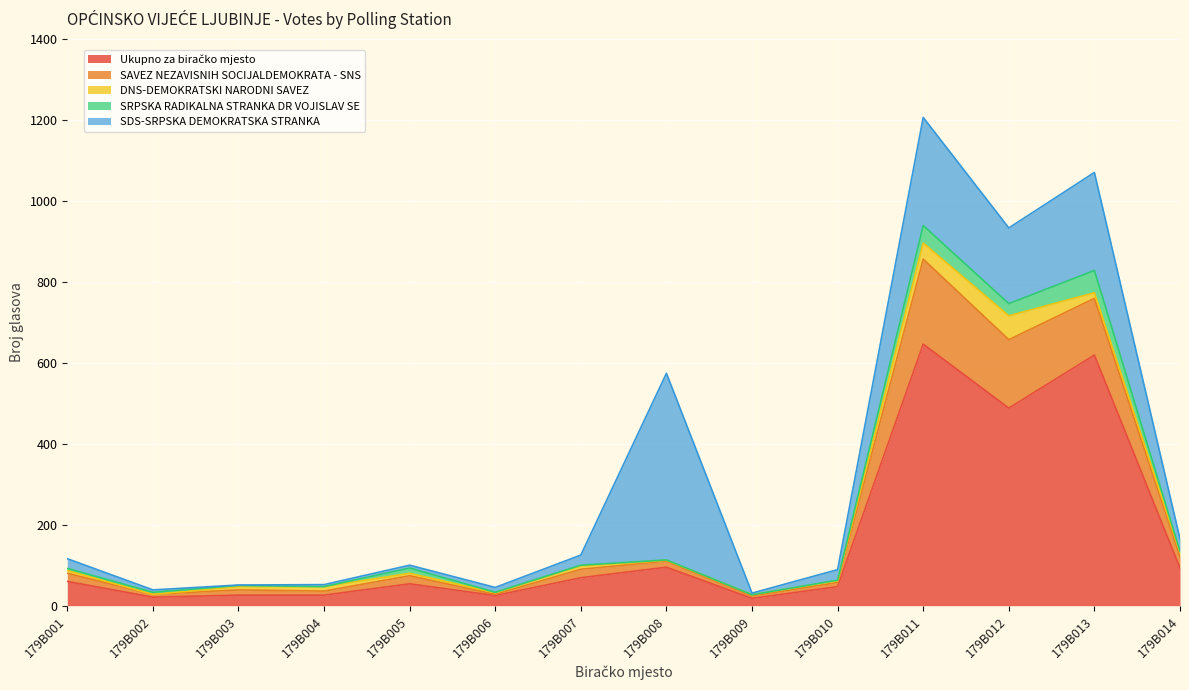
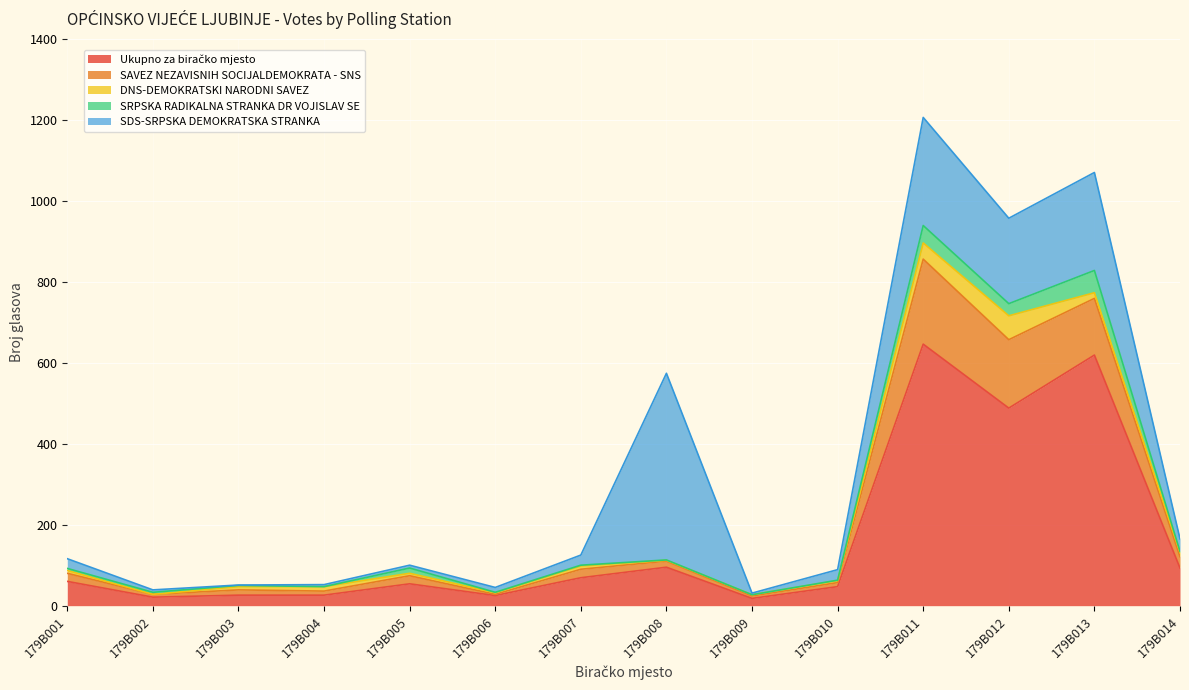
  {
    "DNS-DEMOKRATSKI NARODNI SAVEZ": {
      "179B011": 40,
      "179B012": 60,
      "179B013": 10
    },
    "SRPSKA RADIKALNA STRANKA DR VOJISLAV SE": {
      "179B005": 10,
      "179B011": 40,
      "179B012": 30,
      "179B013": 60
    },
    "SDS-SRPSKA DEMOKRATSKA STRANKA": {
      "179B001": 20,
      "179B005": 10,
      "179B006": 10,
      "179B007": 30,
      "179B008": 460,
      "179B010": 30,
      "179B011": 270,
-     "179B012": 190,
+     "179B012": 210,
      "179B013": 240,
      "179B014": 30
    }
  }
